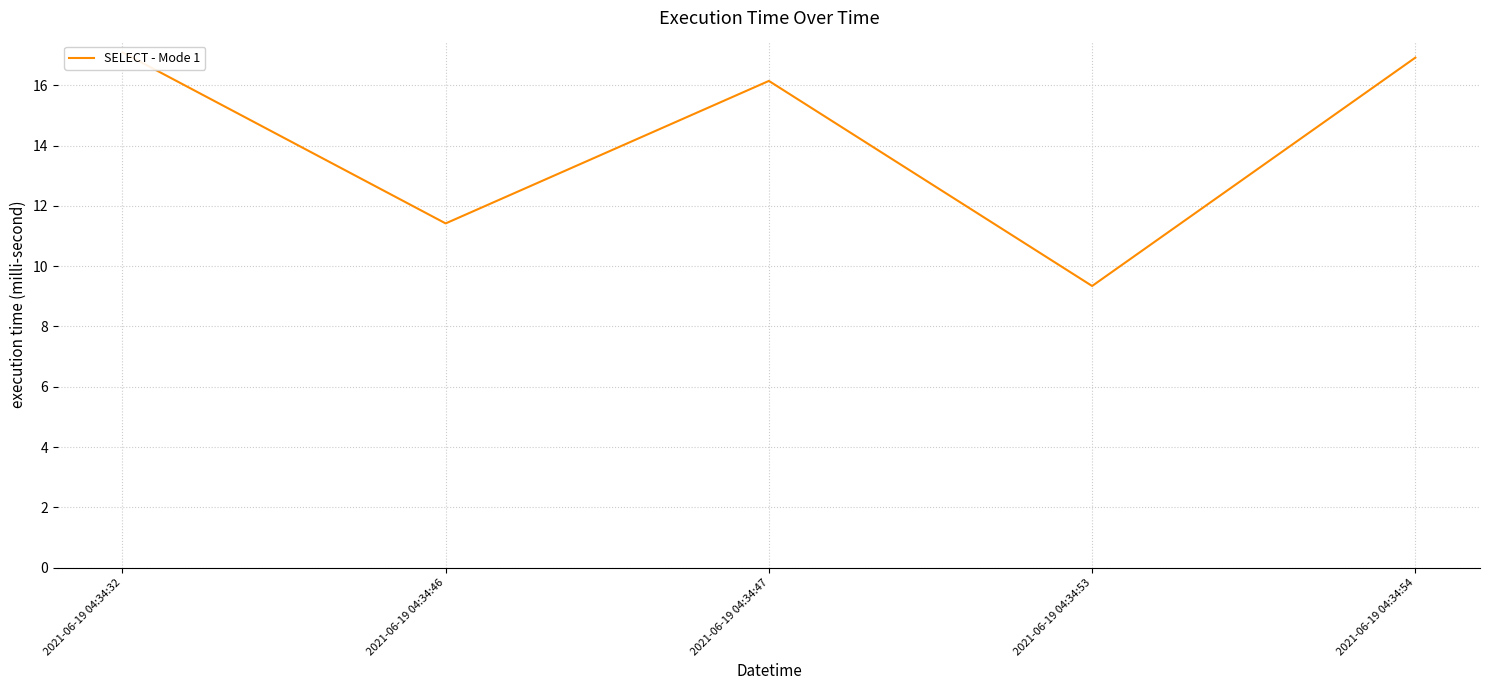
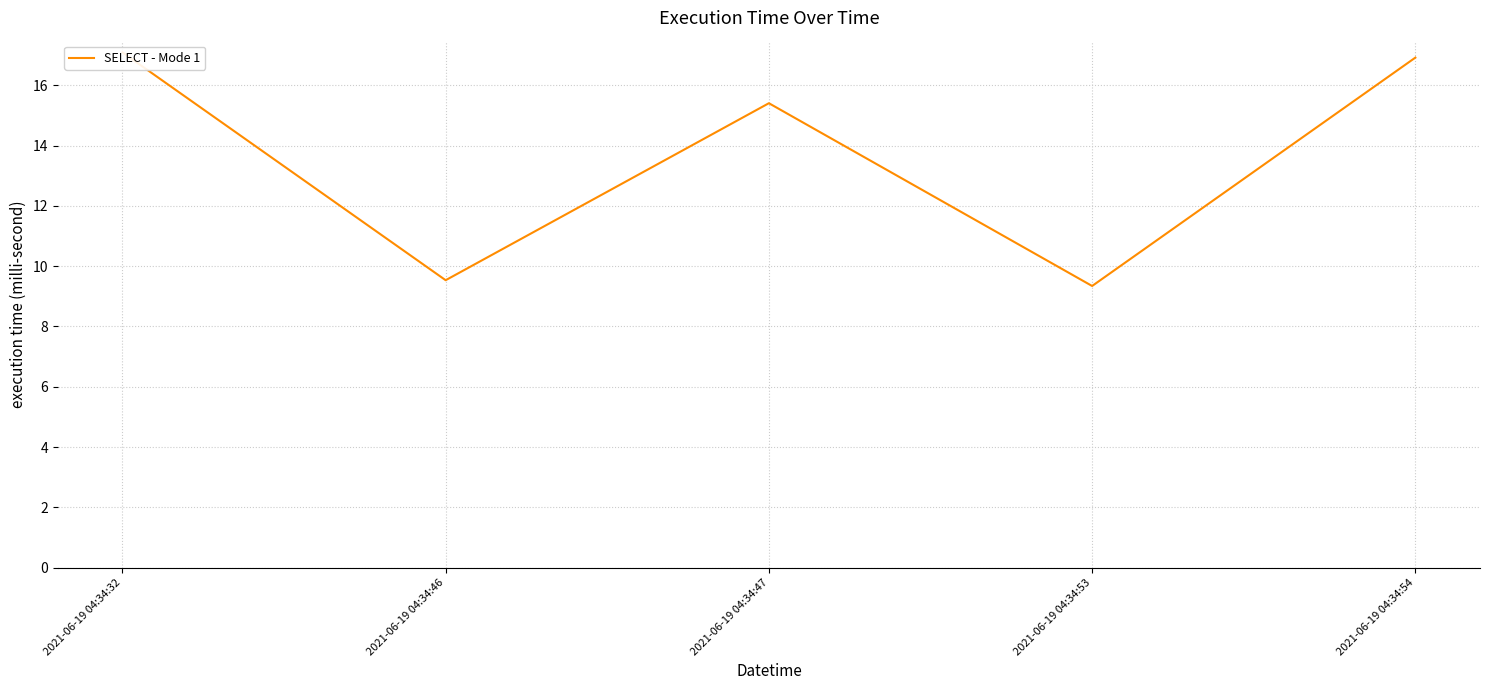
  {
-   "2021-06-19 04:34:46": 11.4,
-   "2021-06-19 04:34:47": 16.1,
+   "2021-06-19 04:34:46": 9.5,
+   "2021-06-19 04:34:47": 15.4,
    "2021-06-19 04:34:53": 9.3,
    "2021-06-19 04:34:54": 16.9
  }
